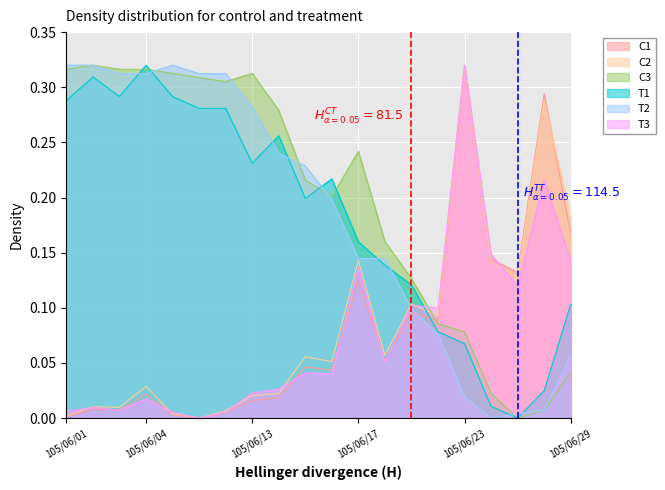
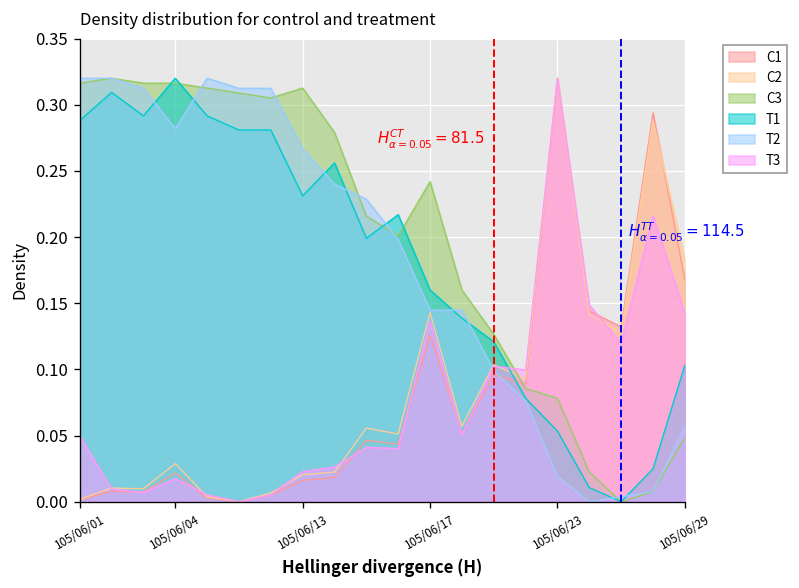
  {
    "C3": {
      "105/06/01": 0.316,
      "105/06/04": 0.316,
      "105/06/13": 0.313,
      "105/06/17": 0.242,
      "105/06/23": 0.078,
-     "105/06/29": 0.041
+     "105/06/29": 0.048
    },
    "T1": {
      "105/06/01": 0.288,
      "105/06/04": 0.320,
      "105/06/13": 0.231,
      "105/06/17": 0.160,
-     "105/06/23": 0.068,
+     "105/06/23": 0.053,
      "105/06/29": 0.103
    },
    "T2": {
      "105/06/01": 0.320,
-     "105/06/04": 0.312,
-     "105/06/13": 0.282,
+     "105/06/04": 0.282,
+     "105/06/13": 0.267,
      "105/06/23": 0.019,
      "105/06/29": 0.057
    },
    "T3": {
-     "105/06/01": 0.006,
+     "105/06/01": 0.050,
      "105/06/04": 0.017,
      "105/06/13": 0.023,
      "105/06/17": 0.136,
      "105/06/29": 0.143
    }
  }
